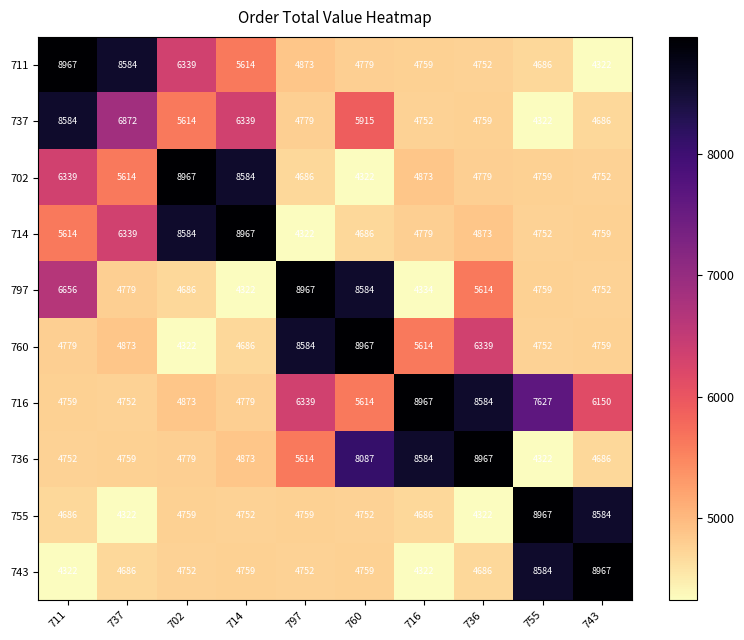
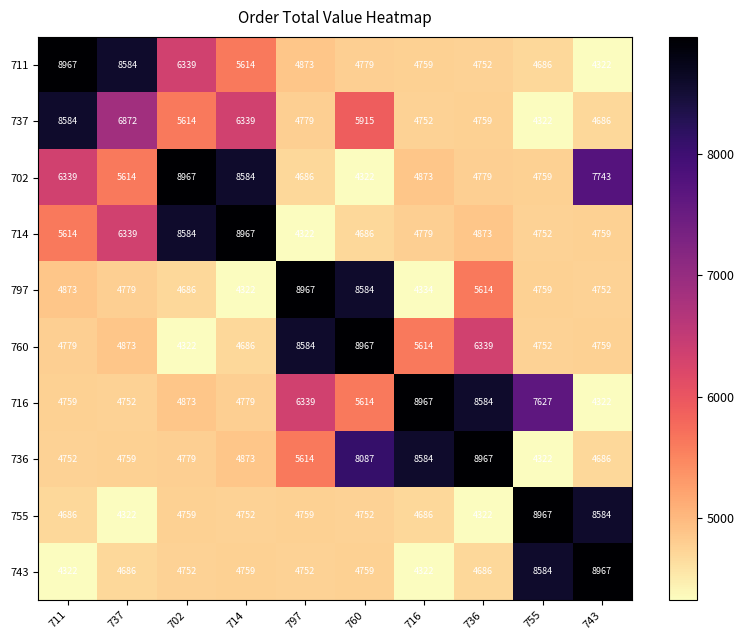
  {
    "711": {
      "711": 8967,
      "737": 8584,
      "702": 6339,
      "714": 5614,
      "797": 4873,
      "760": 4779,
      "716": 4759,
      "736": 4752,
      "755": 4686,
      "743": 4322
    },
    "737": {
      "711": 8584,
      "737": 6872,
      "702": 5614,
      "714": 6339,
      "797": 4779,
      "760": 5915,
      "716": 4752,
      "736": 4759,
      "755": 4322,
      "743": 4686
    },
    "702": {
      "711": 6339,
      "737": 5614,
      "702": 8967,
      "714": 8584,
      "797": 4686,
      "760": 4322,
      "716": 4873,
      "736": 4779,
      "755": 4759,
-     "743": 4752
+     "743": 7743
    },
    "714": {
      "711": 5614,
      "737": 6339,
      "702": 8584,
      "714": 8967,
      "797": 4322,
      "760": 4686,
      "716": 4779,
      "736": 4873,
      "755": 4752,
      "743": 4759
    },
    "797": {
-     "711": 6656,
+     "711": 4873,
      "737": 4779,
      "702": 4686,
      "714": 4322,
      "797": 8967,
      "760": 8584,
      "716": 4334,
      "736": 5614,
      "755": 4759,
      "743": 4752
    },
    "760": {
      "711": 4779,
      "737": 4873,
      "702": 4322,
      "714": 4686,
      "797": 8584,
      "760": 8967,
      "716": 5614,
      "736": 6339,
      "755": 4752,
      "743": 4759
    },
    "716": {
      "711": 4759,
      "737": 4752,
      "702": 4873,
      "714": 4779,
      "797": 6339,
      "760": 5614,
      "716": 8967,
      "736": 8584,
      "755": 7627,
-     "743": 6150
+     "743": 4322
    },
    "736": {
      "711": 4752,
      "737": 4759,
      "702": 4779,
      "714": 4873,
      "797": 5614,
      "760": 8087,
      "716": 8584,
      "736": 8967,
      "755": 4322,
      "743": 4686
    },
    "755": {
      "711": 4686,
      "737": 4322,
      "702": 4759,
      "714": 4752,
      "797": 4759,
      "760": 4752,
      "716": 4686,
      "736": 4322,
      "755": 8967,
      "743": 8584
    },
    "743": {
      "711": 4322,
      "737": 4686,
      "702": 4752,
      "714": 4759,
      "797": 4752,
      "760": 4759,
      "716": 4322,
      "736": 4686,
      "755": 8584,
      "743": 8967
    }
  }
